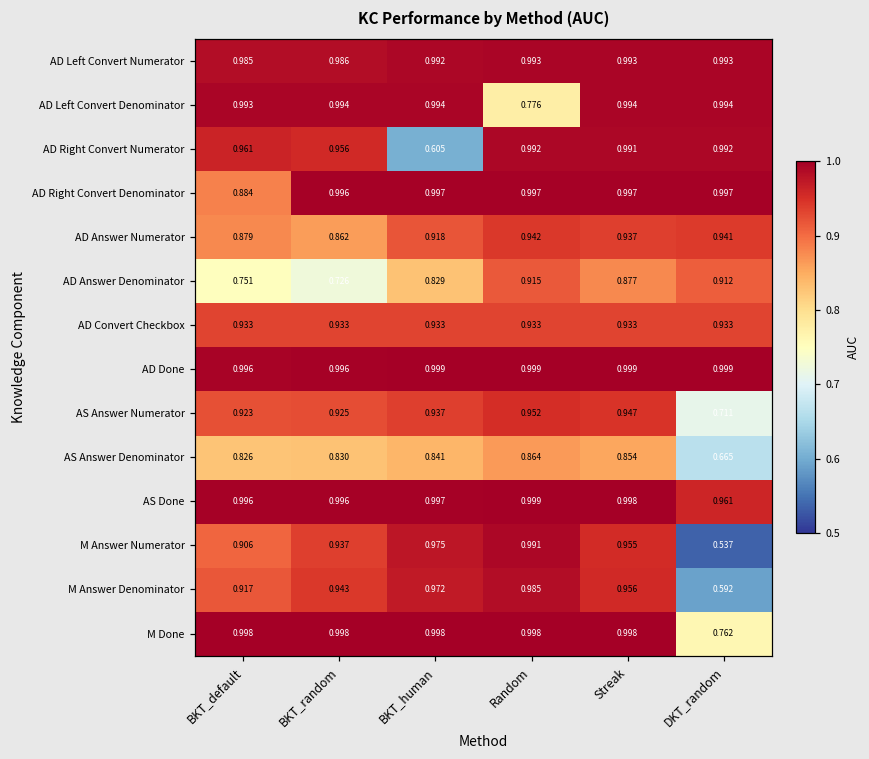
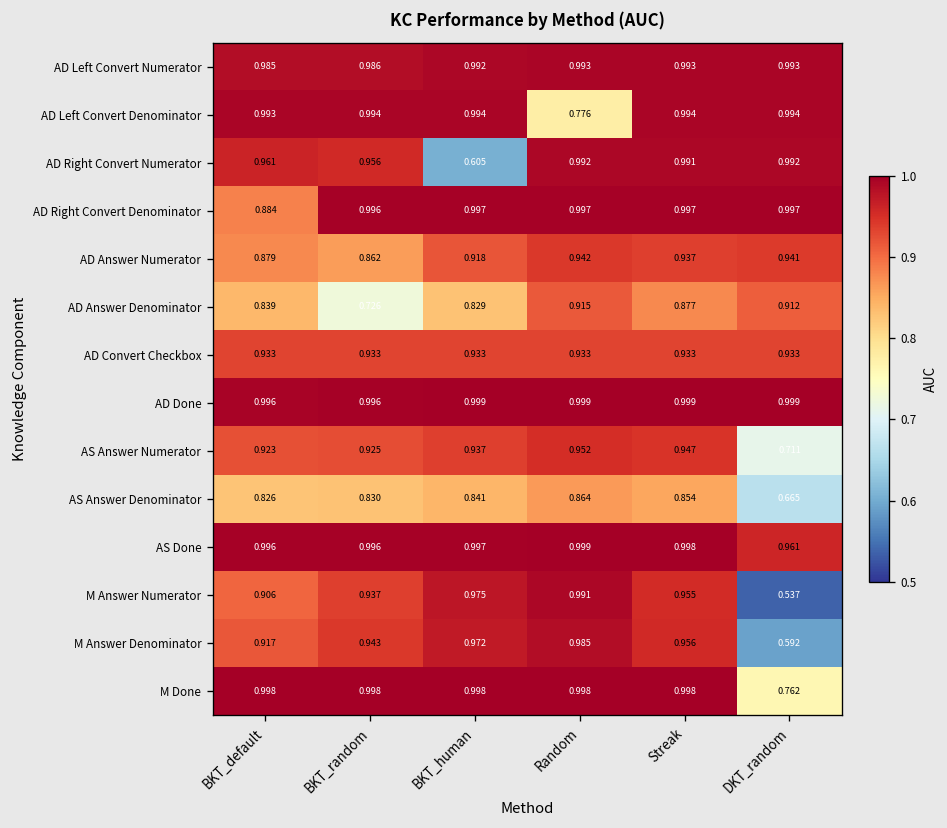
  {
    "AD Left Convert Numerator": {
      "BKT_default": 0.985,
      "BKT_random": 0.986,
      "BKT_human": 0.992,
      "Random": 0.993,
      "Streak": 0.993,
      "DKT_random": 0.993
    },
    "AD Left Convert Denominator": {
      "BKT_default": 0.993,
      "BKT_random": 0.994,
      "BKT_human": 0.994,
      "Random": 0.776,
      "Streak": 0.994,
      "DKT_random": 0.994
    },
    "AD Right Convert Numerator": {
      "BKT_default": 0.961,
      "BKT_random": 0.956,
      "BKT_human": 0.605,
      "Random": 0.992,
      "Streak": 0.991,
      "DKT_random": 0.992
    },
    "AD Right Convert Denominator": {
      "BKT_default": 0.884,
      "BKT_random": 0.996,
      "BKT_human": 0.997,
      "Random": 0.997,
      "Streak": 0.997,
      "DKT_random": 0.997
    },
    "AD Answer Numerator": {
      "BKT_default": 0.879,
      "BKT_random": 0.862,
      "BKT_human": 0.918,
      "Random": 0.942,
      "Streak": 0.937,
      "DKT_random": 0.941
    },
    "AD Answer Denominator": {
-     "BKT_default": 0.751,
+     "BKT_default": 0.839,
      "BKT_human": 0.829,
      "Random": 0.915,
      "Streak": 0.877,
      "DKT_random": 0.912
    },
    "AD Convert Checkbox": {
      "BKT_default": 0.933,
      "BKT_random": 0.933,
      "BKT_human": 0.933,
      "Random": 0.933,
      "Streak": 0.933,
      "DKT_random": 0.933
    },
    "AD Done": {
      "BKT_default": 0.996,
      "BKT_random": 0.996,
      "BKT_human": 0.999,
      "Random": 0.999,
      "Streak": 0.999,
      "DKT_random": 0.999
    },
    "AS Answer Numerator": {
      "BKT_default": 0.923,
      "BKT_random": 0.925,
      "BKT_human": 0.937,
      "Random": 0.952,
      "Streak": 0.947
    },
    "AS Answer Denominator": {
      "BKT_default": 0.826,
      "BKT_random": 0.830,
      "BKT_human": 0.841,
      "Random": 0.864,
      "Streak": 0.854,
      "DKT_random": 0.665
    },
    "AS Done": {
      "BKT_default": 0.996,
      "BKT_random": 0.996,
      "BKT_human": 0.997,
      "Random": 0.999,
      "Streak": 0.998,
      "DKT_random": 0.961
    },
    "M Answer Numerator": {
      "BKT_default": 0.906,
      "BKT_random": 0.937,
      "BKT_human": 0.975,
      "Random": 0.991,
      "Streak": 0.955,
      "DKT_random": 0.537
    },
    "M Answer Denominator": {
      "BKT_default": 0.917,
      "BKT_random": 0.943,
      "BKT_human": 0.972,
      "Random": 0.985,
      "Streak": 0.956,
      "DKT_random": 0.592
    },
    "M Done": {
      "BKT_default": 0.998,
      "BKT_random": 0.998,
      "BKT_human": 0.998,
      "Random": 0.998,
      "Streak": 0.998,
      "DKT_random": 0.762
    }
  }
